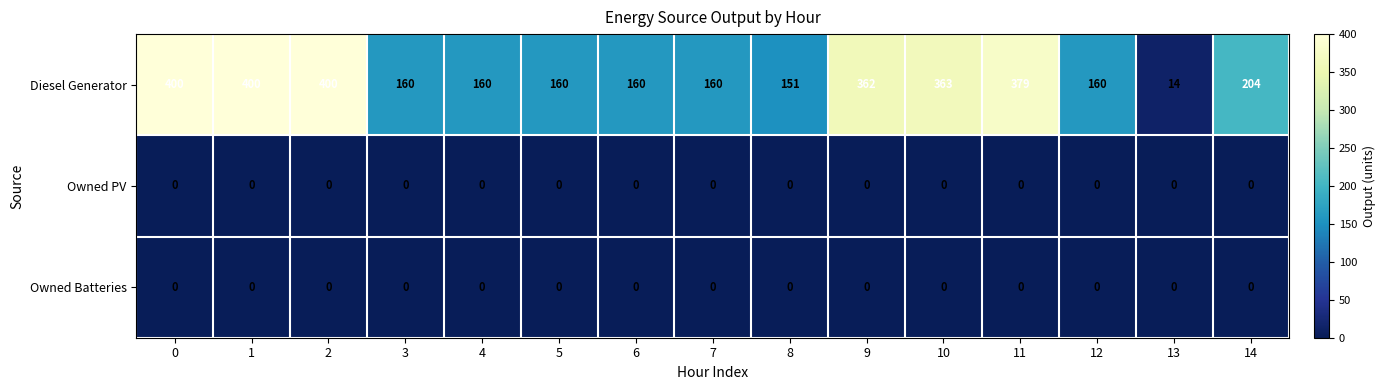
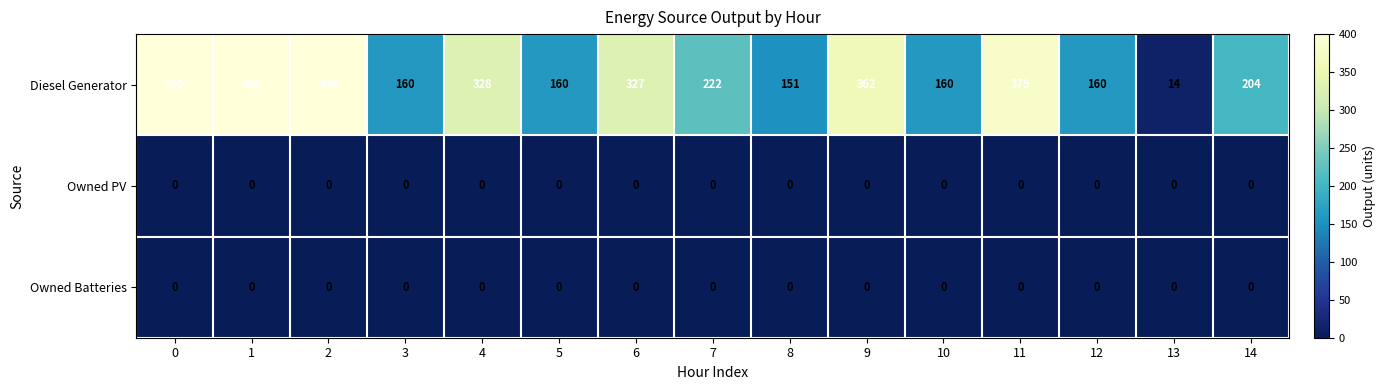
  {
    "Diesel Generator": {
      "3": 160,
-     "4": 160,
+     "4": 328,
      "5": 160,
-     "6": 160,
-     "7": 160,
+     "6": 327,
+     "7": 222,
      "8": 151,
      "9": 362,
-     "10": 363,
+     "10": 160,
      "11": 379,
      "12": 160,
      "13": 14,
      "14": 204
    },
    "Owned PV": {
      "0": 0,
      "1": 0,
      "2": 0,
      "3": 0,
      "4": 0,
      "5": 0,
      "6": 0,
      "7": 0,
      "8": 0,
      "9": 0,
      "10": 0,
      "11": 0,
      "12": 0,
      "13": 0,
      "14": 0
    },
    "Owned Batteries": {
      "0": 0,
      "1": 0,
      "2": 0,
      "3": 0,
      "4": 0,
      "5": 0,
      "6": 0,
      "7": 0,
      "8": 0,
      "9": 0,
      "10": 0,
      "11": 0,
      "12": 0,
      "13": 0,
      "14": 0
    }
  }
